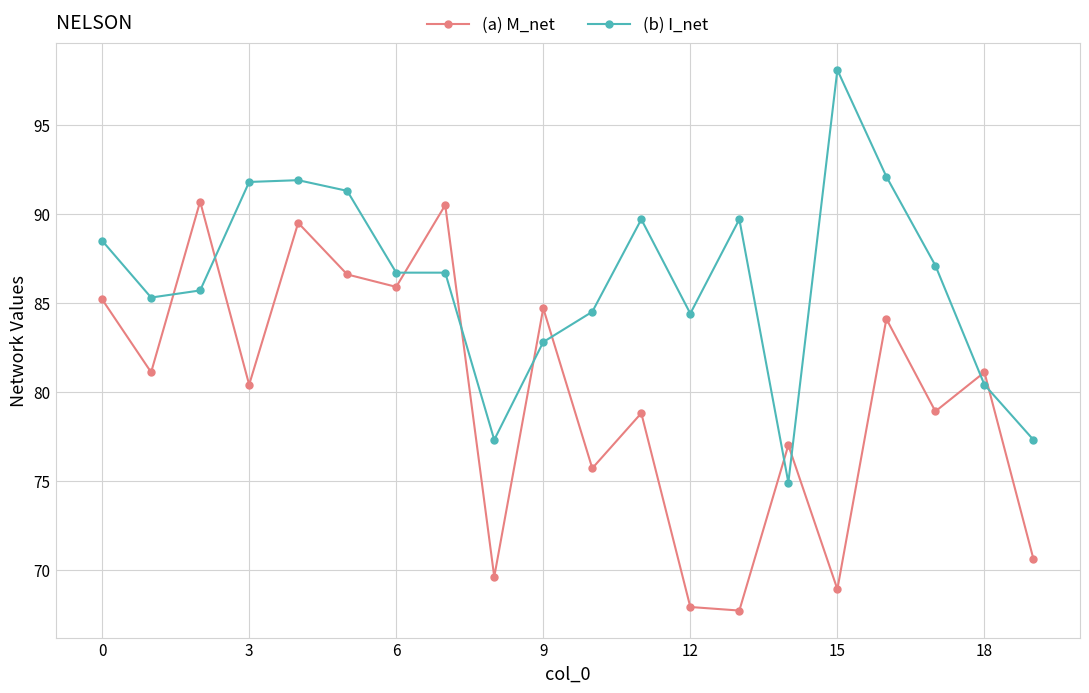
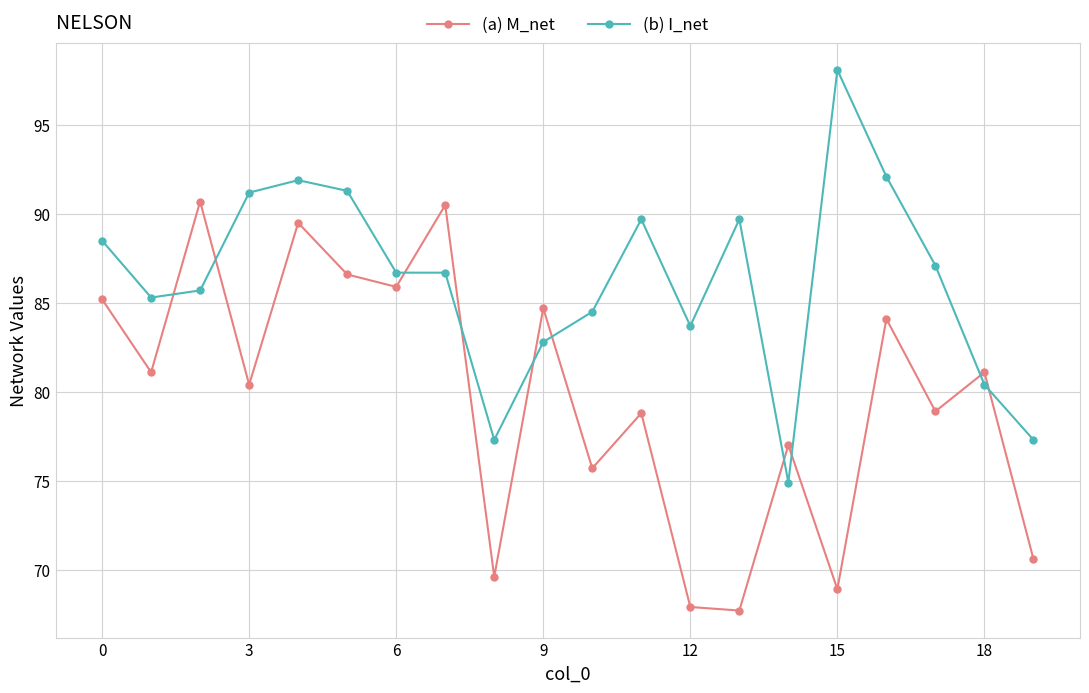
  {
    "(a) M_net": {
      "0": 85.2,
      "3": 80.4,
      "6": 85.9,
      "9": 84.7,
      "12": 67.9,
      "15": 68.9,
      "18": 81.1
    },
    "(b) I_net": {
      "0": 88.5,
-     "3": 91.8,
+     "3": 91.2,
      "6": 86.7,
      "9": 82.8,
-     "12": 84.4,
+     "12": 83.7,
      "15": 98.1,
      "18": 80.4
    }
  }
